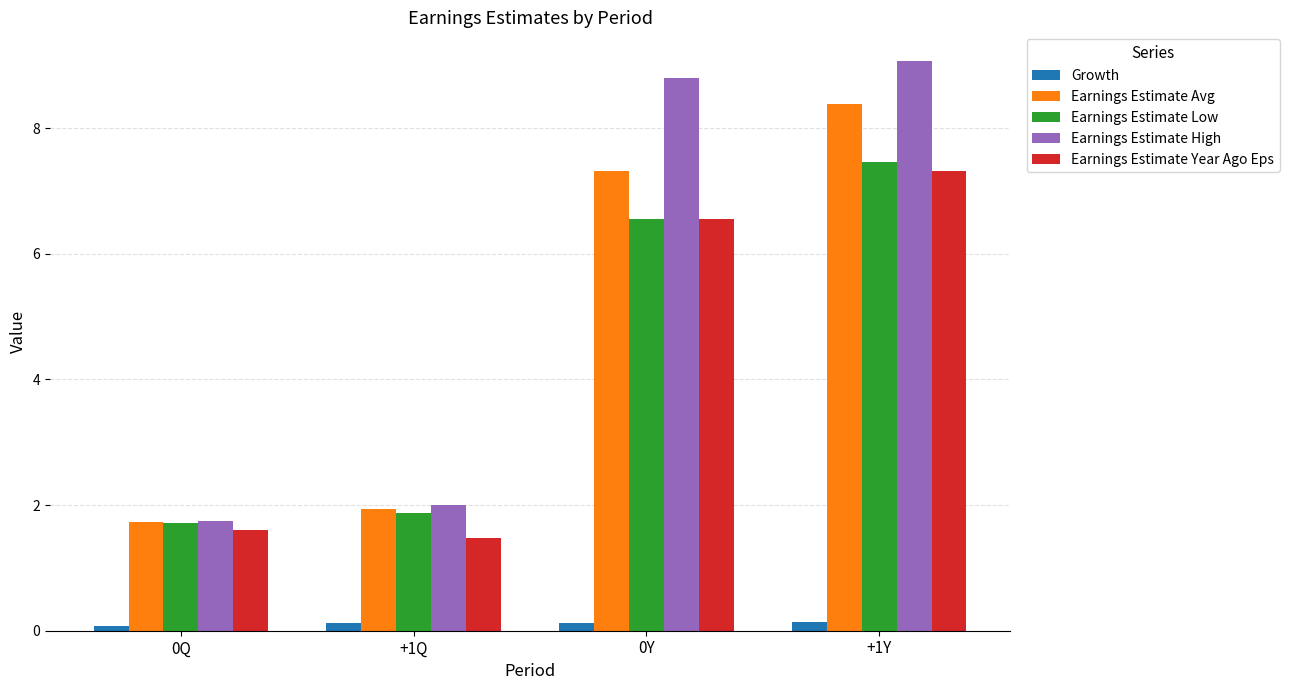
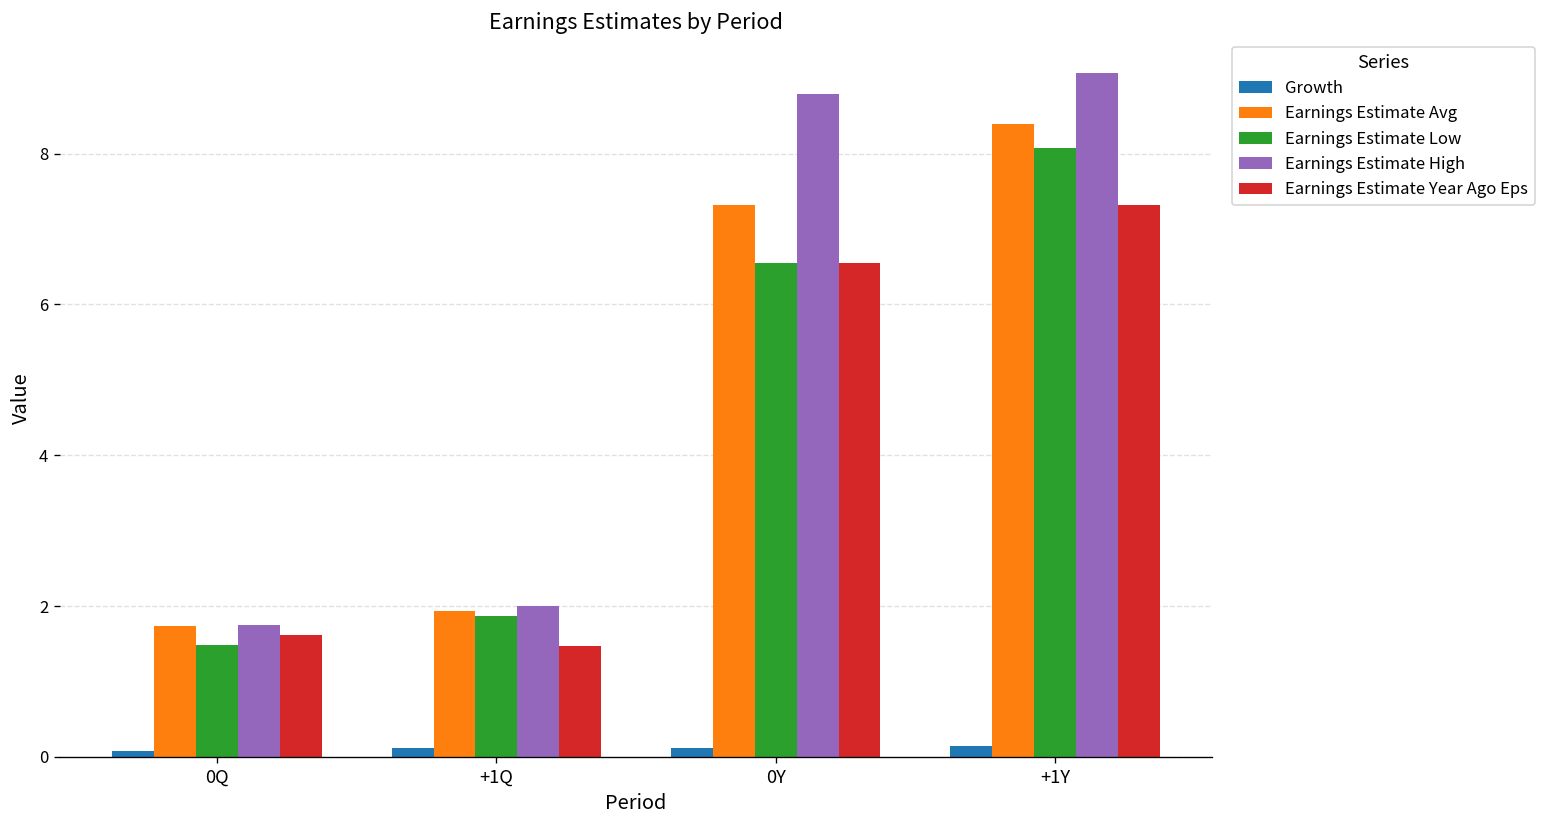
  {
    "Growth": {
      "0Q": 0.1,
      "+1Q": 0.1,
      "0Y": 0.1,
      "+1Y": 0.1
    },
    "Earnings Estimate Avg": {
      "0Q": 1.7,
      "+1Q": 1.9,
      "0Y": 7.3,
      "+1Y": 8.4
    },
    "Earnings Estimate Low": {
-     "0Q": 1.7,
+     "0Q": 1.5,
      "+1Q": 1.9,
      "0Y": 6.6,
-     "+1Y": 7.5
+     "+1Y": 8.1
    },
    "Earnings Estimate High": {
      "0Q": 1.8,
      "+1Q": 2.0,
      "0Y": 8.8,
      "+1Y": 9.1
    },
    "Earnings Estimate Year Ago Eps": {
      "0Q": 1.6,
      "+1Q": 1.5,
      "0Y": 6.6,
      "+1Y": 7.3
    }
  }
